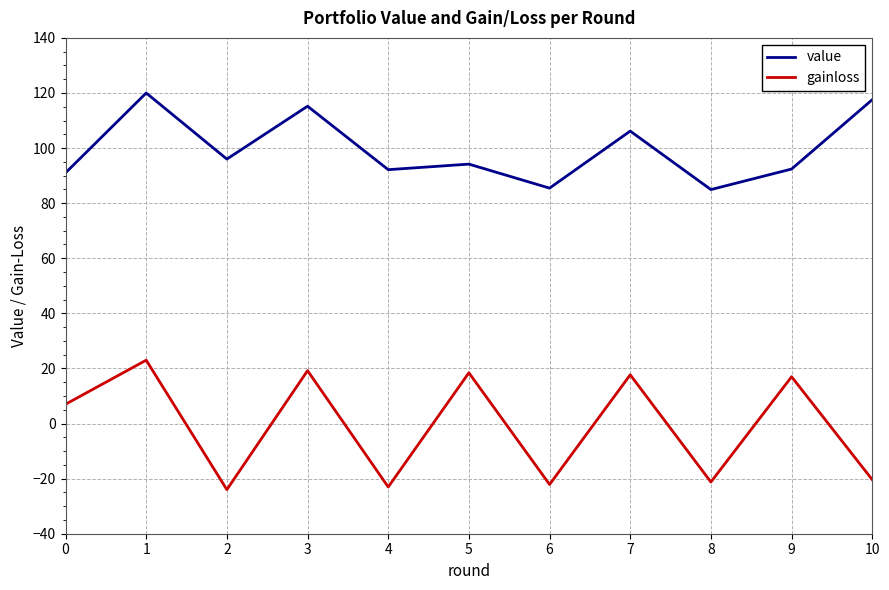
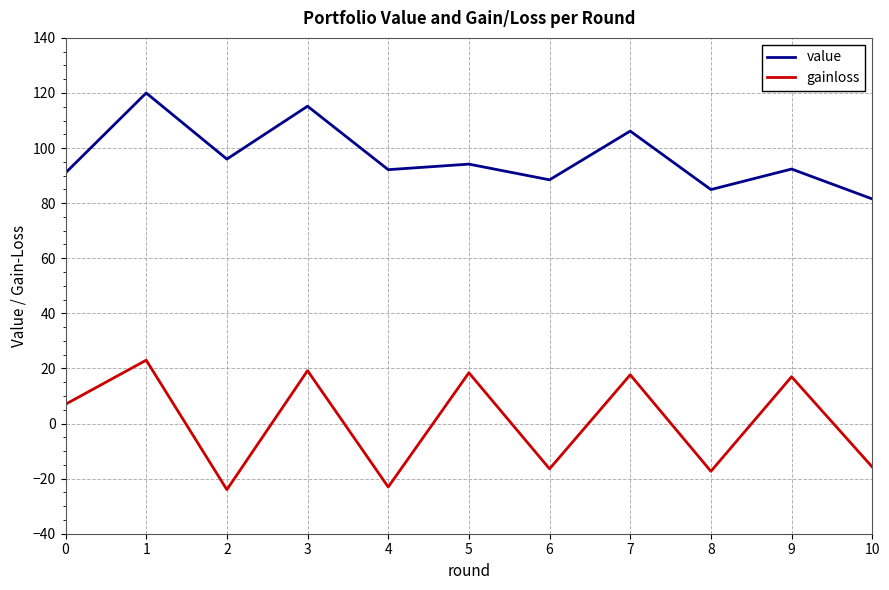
  {
    "value": {
      "0": 91,
      "1": 120,
      "2": 96,
      "3": 115,
      "4": 92,
      "5": 94,
-     "6": 85,
+     "6": 88,
      "7": 106,
      "8": 85,
      "9": 92,
-     "10": 118
+     "10": 82
    },
    "gainloss": {
      "0": 7,
      "1": 23,
      "2": -24,
      "3": 19,
      "4": -23,
      "5": 18,
-     "6": -22,
+     "6": -16,
      "7": 18,
-     "8": -21,
+     "8": -17,
      "9": 17,
-     "10": -20
+     "10": -16
    }
  }
